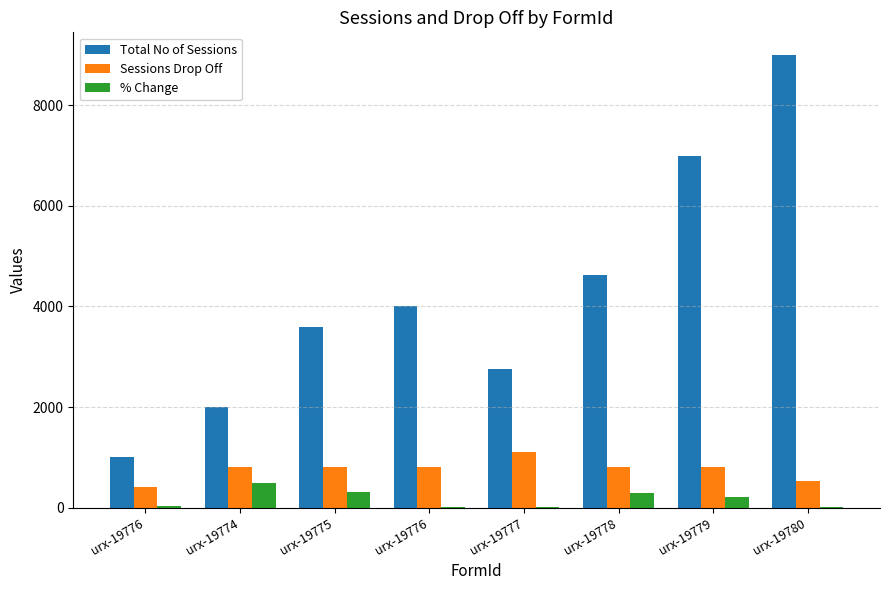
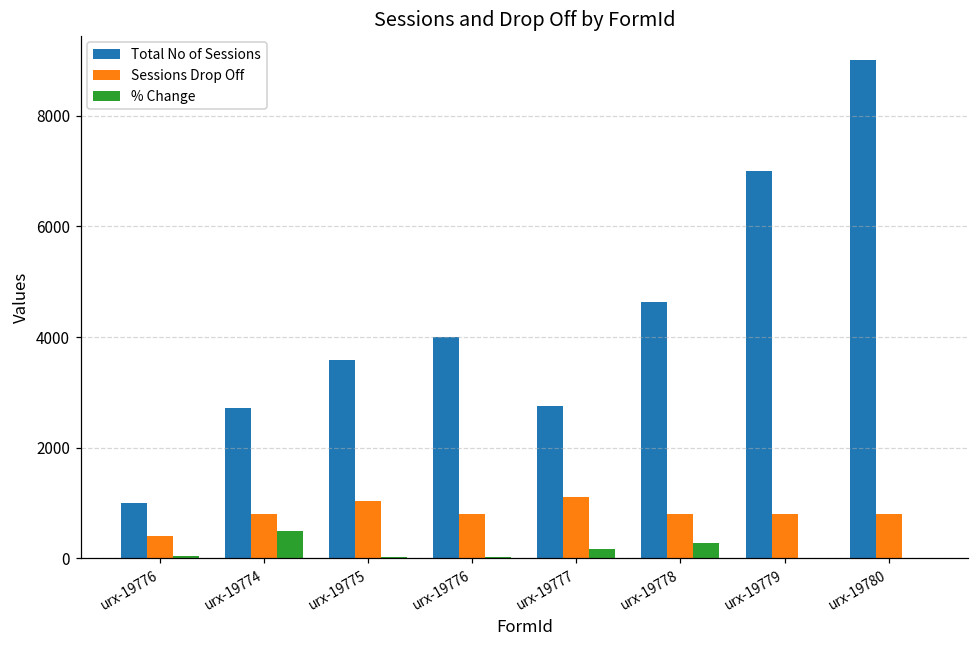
  {
    "Total No of Sessions": {
-     "urx-19774": 2000,
+     "urx-19774": 2700,
      "urx-19775": 3600,
      "urx-19777": 2800,
      "urx-19778": 4600,
      "urx-19779": 7000,
      "urx-19780": 9000
    },
    "Sessions Drop Off": {
      "urx-19774": 800,
-     "urx-19775": 800,
+     "urx-19775": 1000,
      "urx-19777": 1100,
      "urx-19778": 800,
      "urx-19779": 800,
-     "urx-19780": 500
+     "urx-19780": 800
    },
    "% Change": {
      "urx-19774": 500,
-     "urx-19775": 300,
-     "urx-19777": 0,
+     "urx-19775": 0,
+     "urx-19777": 200,
      "urx-19778": 300,
-     "urx-19779": 200
+     "urx-19779": 0
    }
  }
